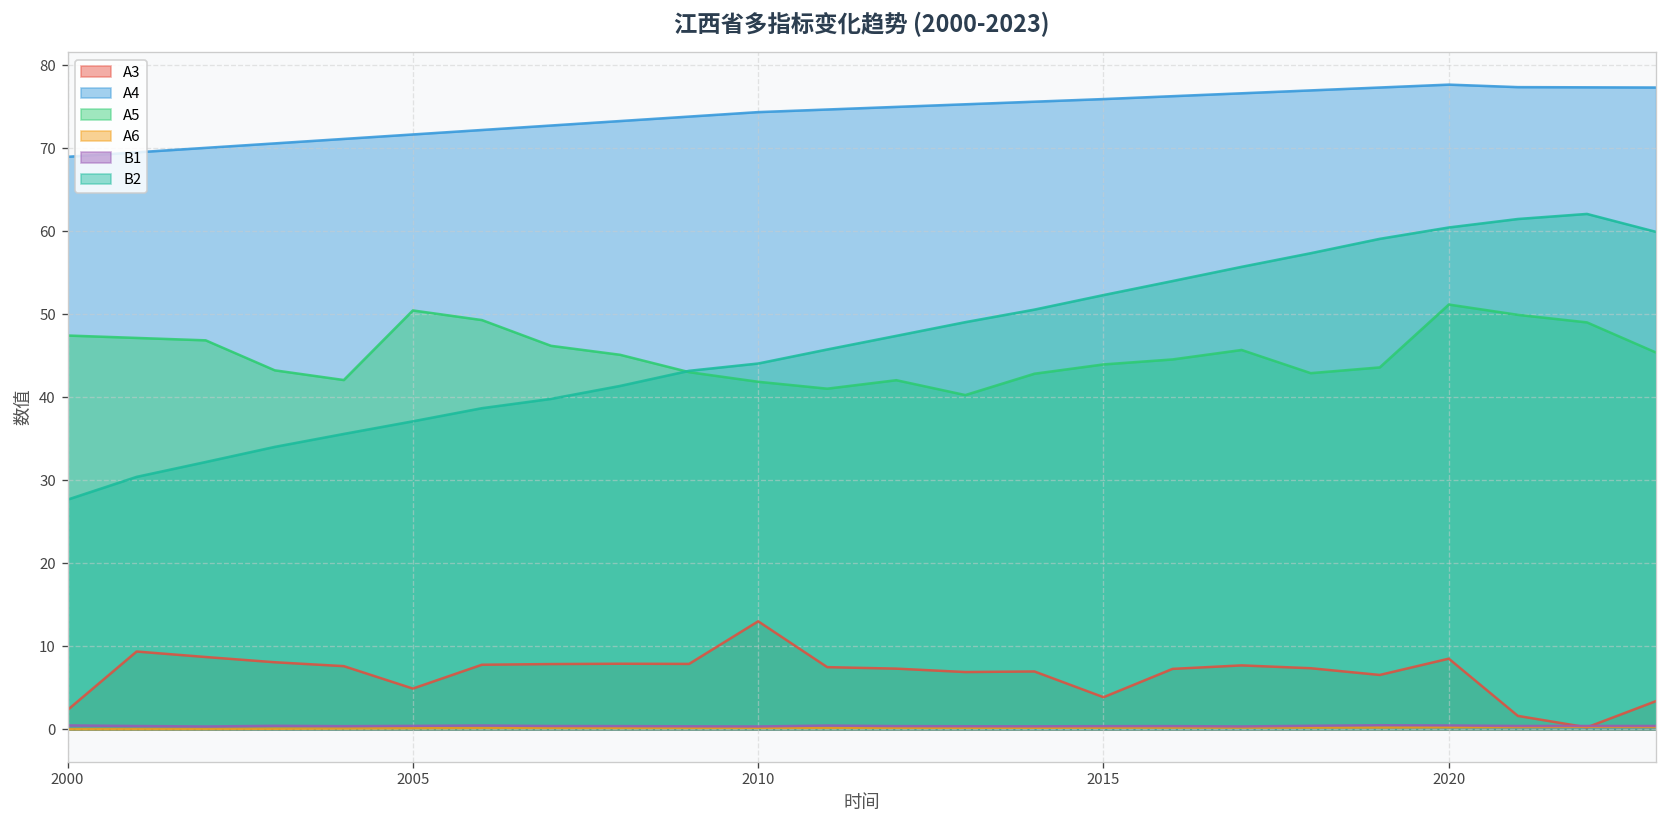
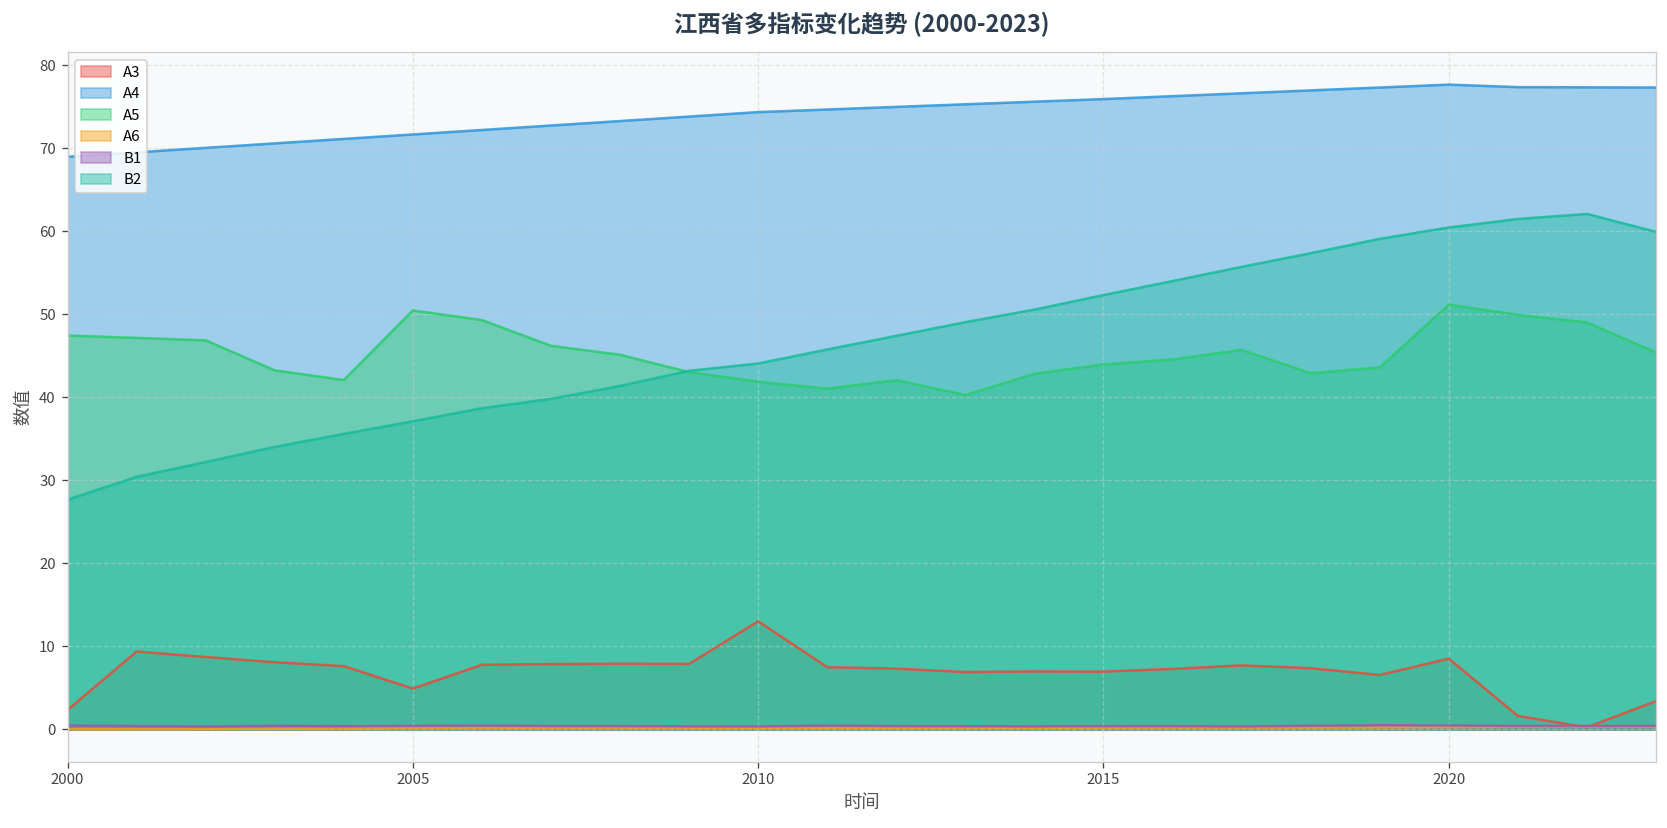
  {
    "A3": {
      "2000": 2,
      "2005": 5,
      "2010": 13,
-     "2015": 4,
+     "2015": 7,
      "2020": 9
    },
    "A6": {
      "2000": 0
    },
    "B1": {
      "2000": 0
    }
  }
